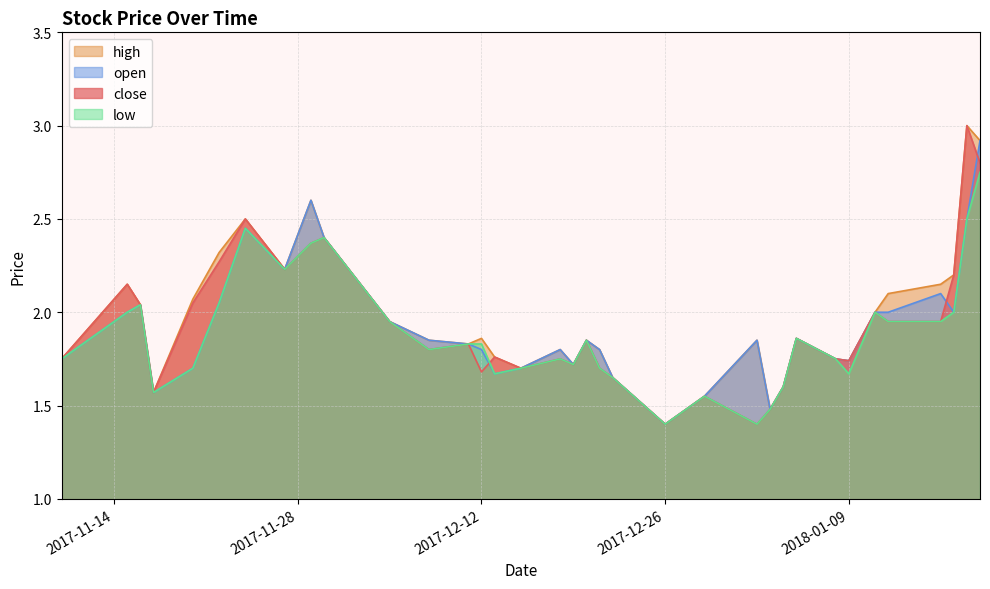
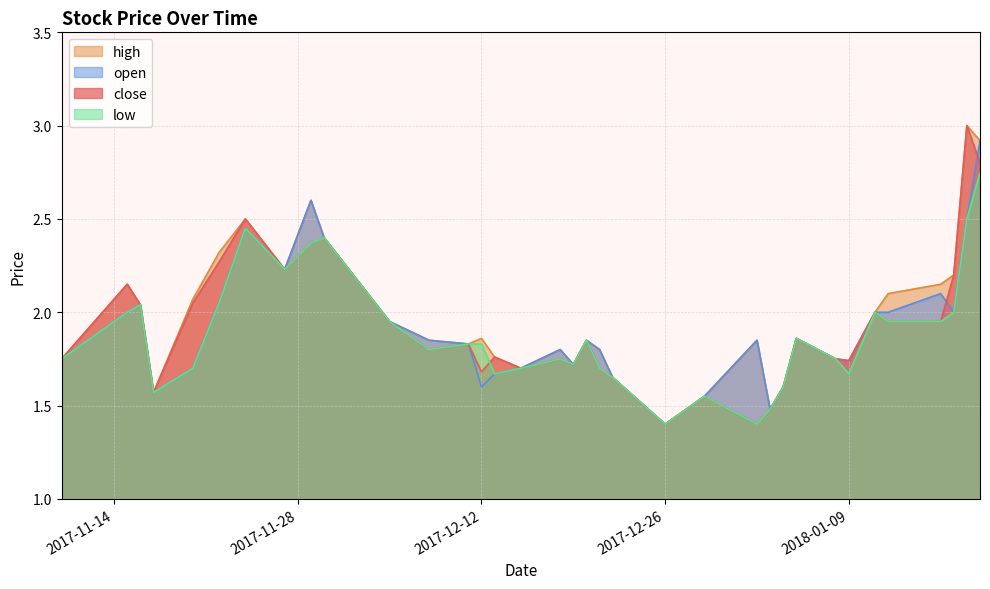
  {
    "open": {
-     "2017-12-12": 1.8
+     "2017-12-12": 1.6
    },
    "low": {
      "2017-12-12": 1.83,
      "2018-01-09": 1.67
    }
  }
